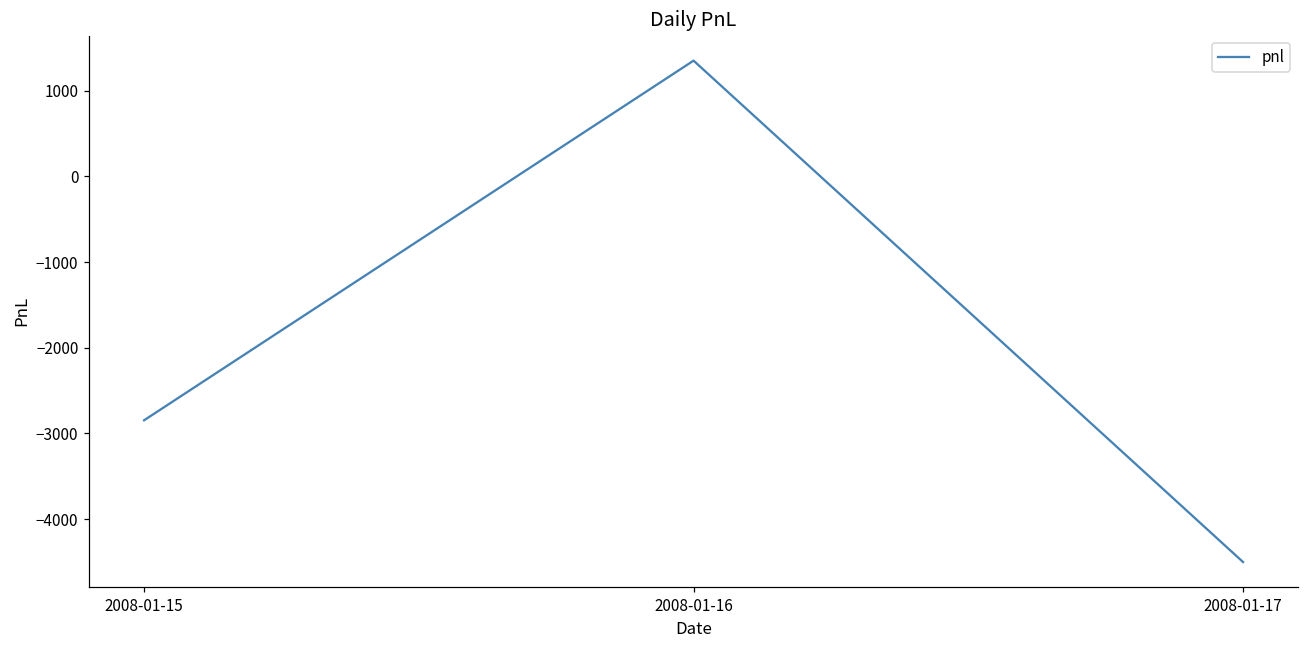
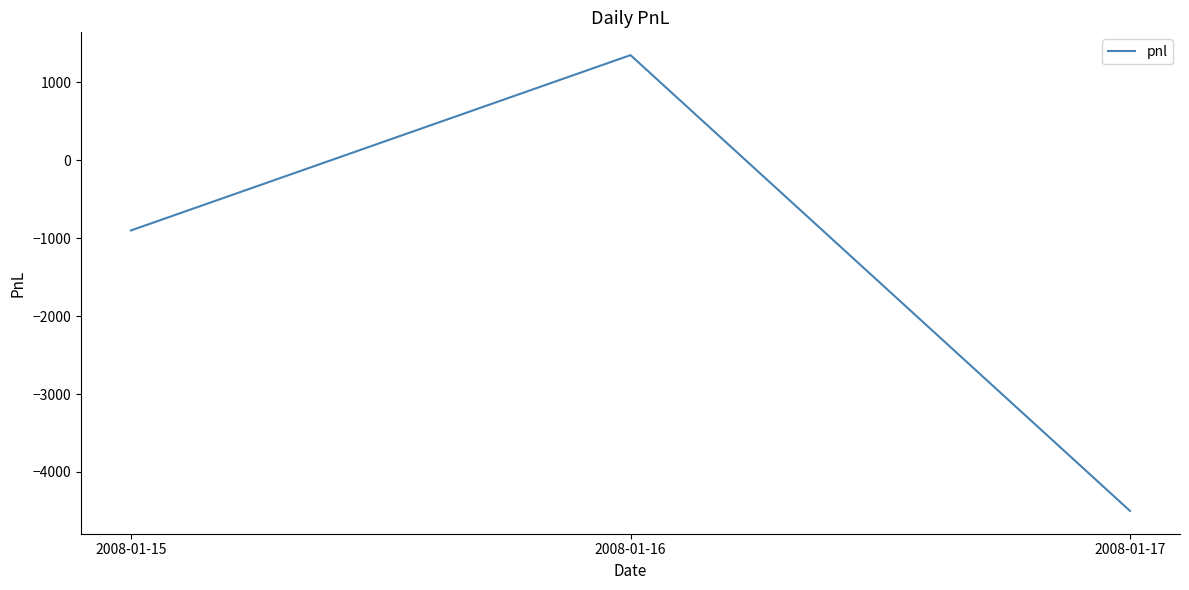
  {
-   "2008-01-15": -2800,
+   "2008-01-15": -900,
    "2008-01-16": 1400,
    "2008-01-17": -4500
  }
